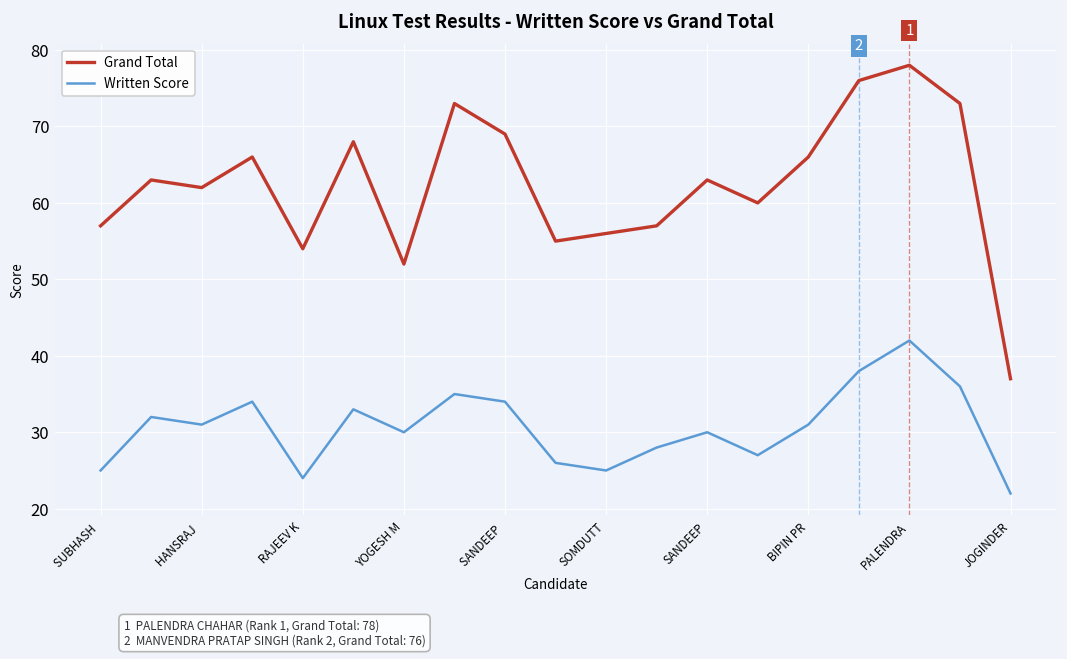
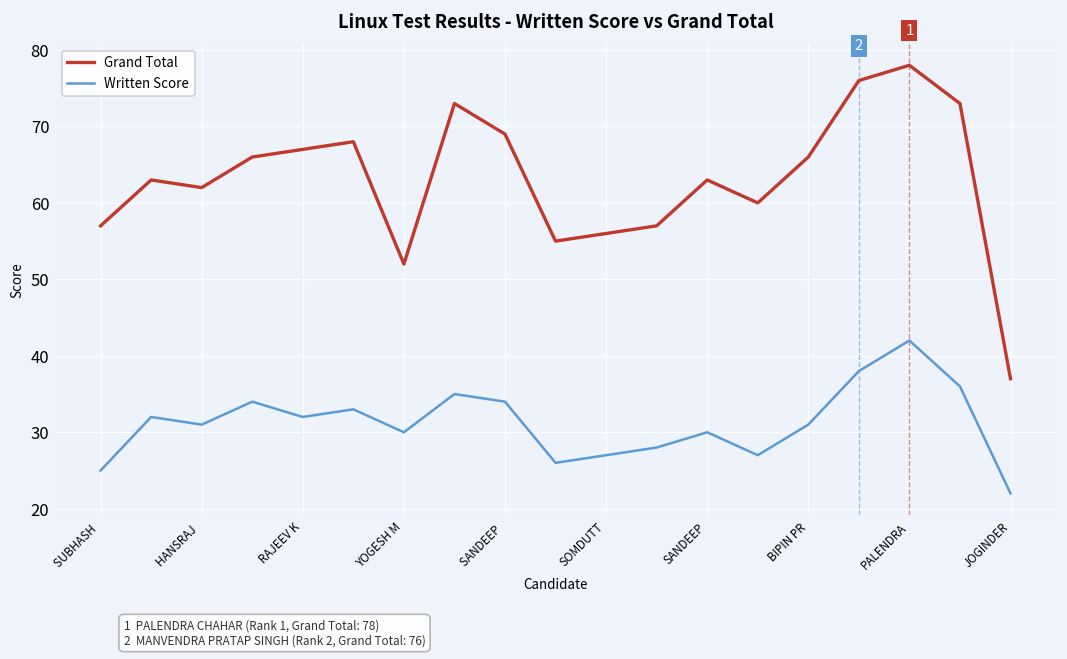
  {
    "Grand Total": {
      "SUBHASH": 57,
      "HANSRAJ": 62,
-     "RAJEEV K": 54,
+     "RAJEEV K": 67,
      "YOGESH M": 52,
      "SOMDUTT": 56,
      "BIPIN PR": 66,
      "JOGINDER": 37
    },
    "Written Score": {
      "SUBHASH": 25,
      "HANSRAJ": 31,
-     "RAJEEV K": 24,
+     "RAJEEV K": 32,
      "YOGESH M": 30,
-     "SOMDUTT": 25,
+     "SOMDUTT": 27,
      "BIPIN PR": 31,
      "PALENDRA": 42,
      "JOGINDER": 22
    }
  }
